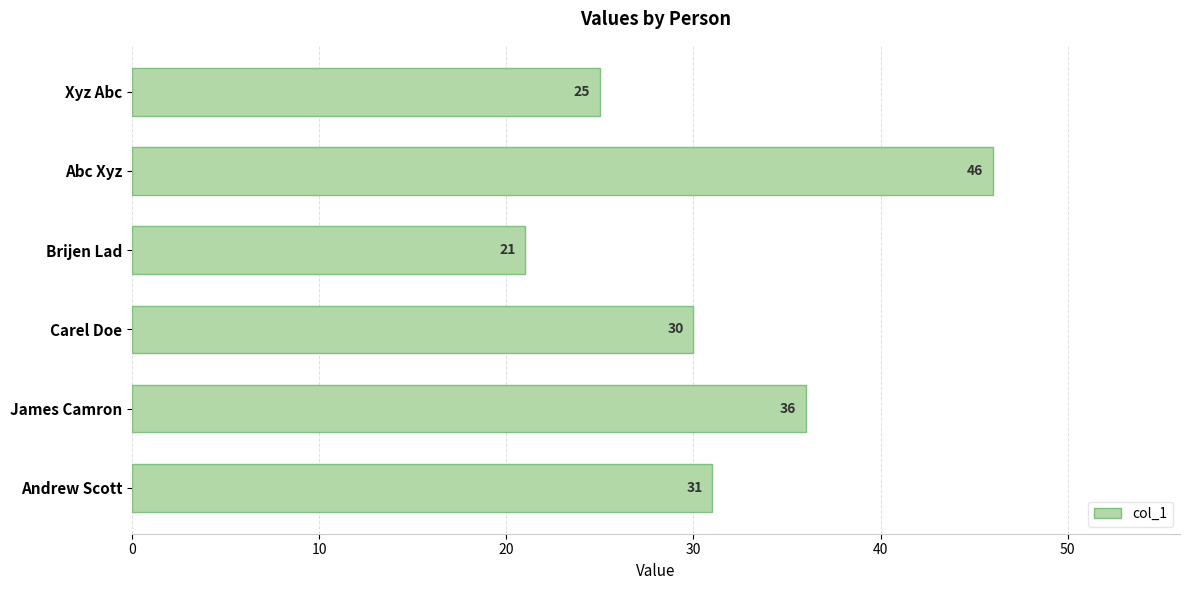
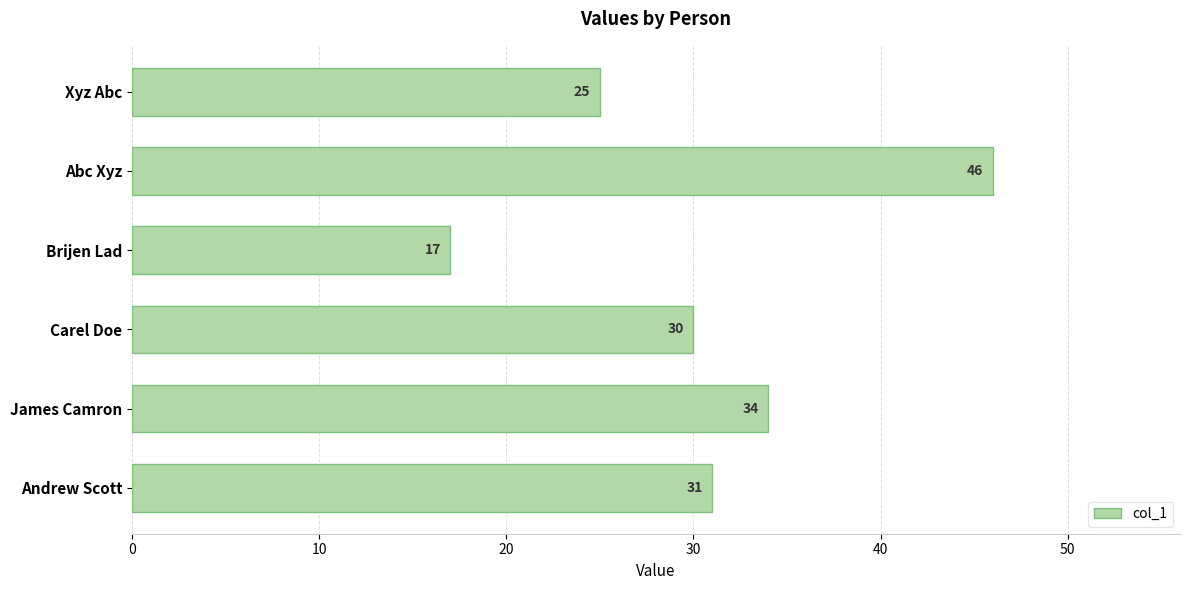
  {
    "Xyz Abc": 25,
    "Abc Xyz": 46,
-   "Brijen Lad": 21,
+   "Brijen Lad": 17,
    "Carel Doe": 30,
-   "James Camron": 36,
+   "James Camron": 34,
    "Andrew Scott": 31
  }
